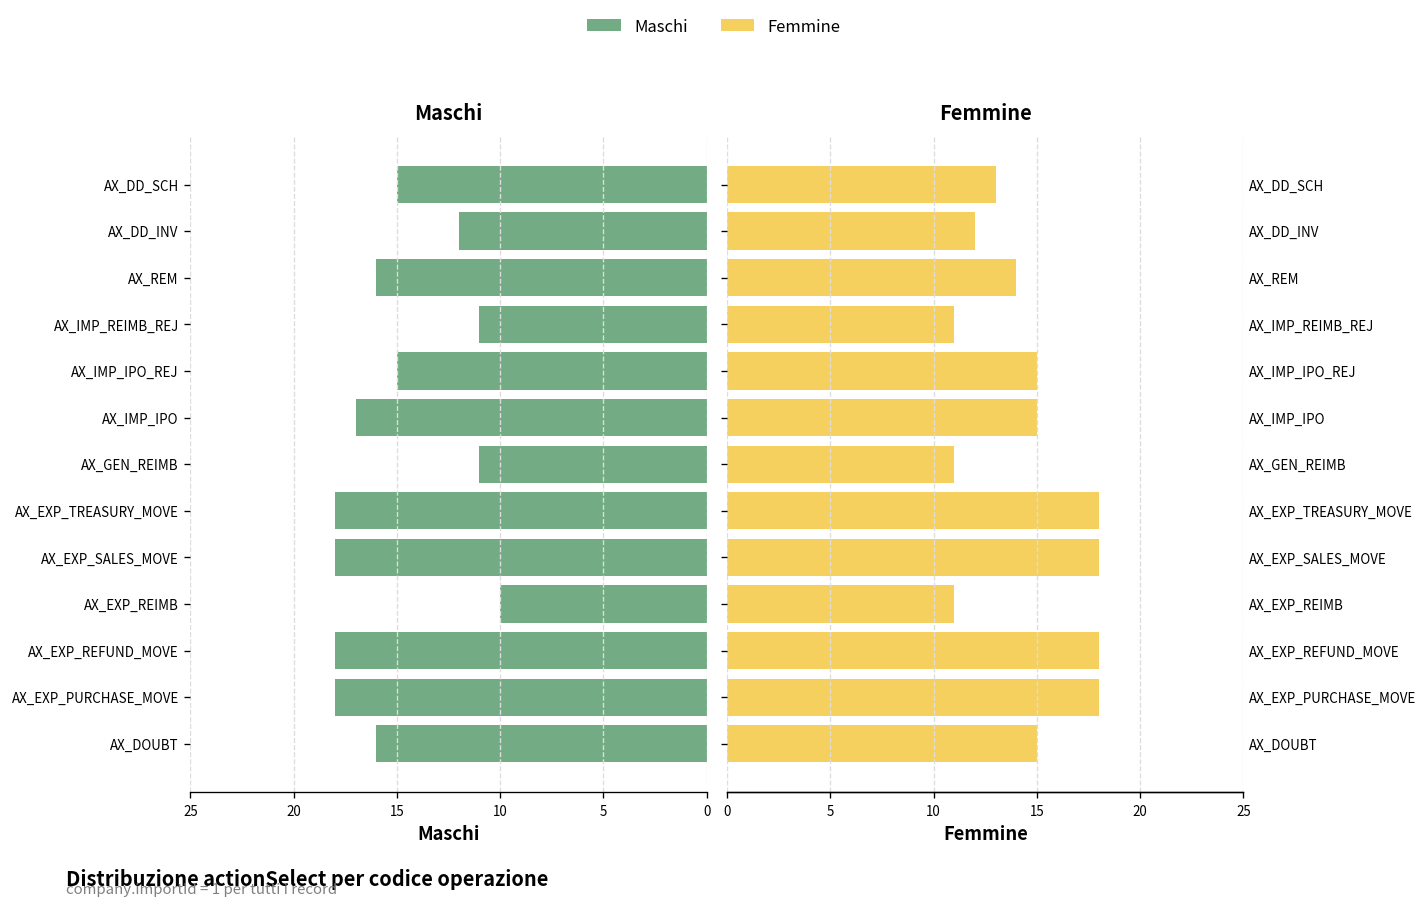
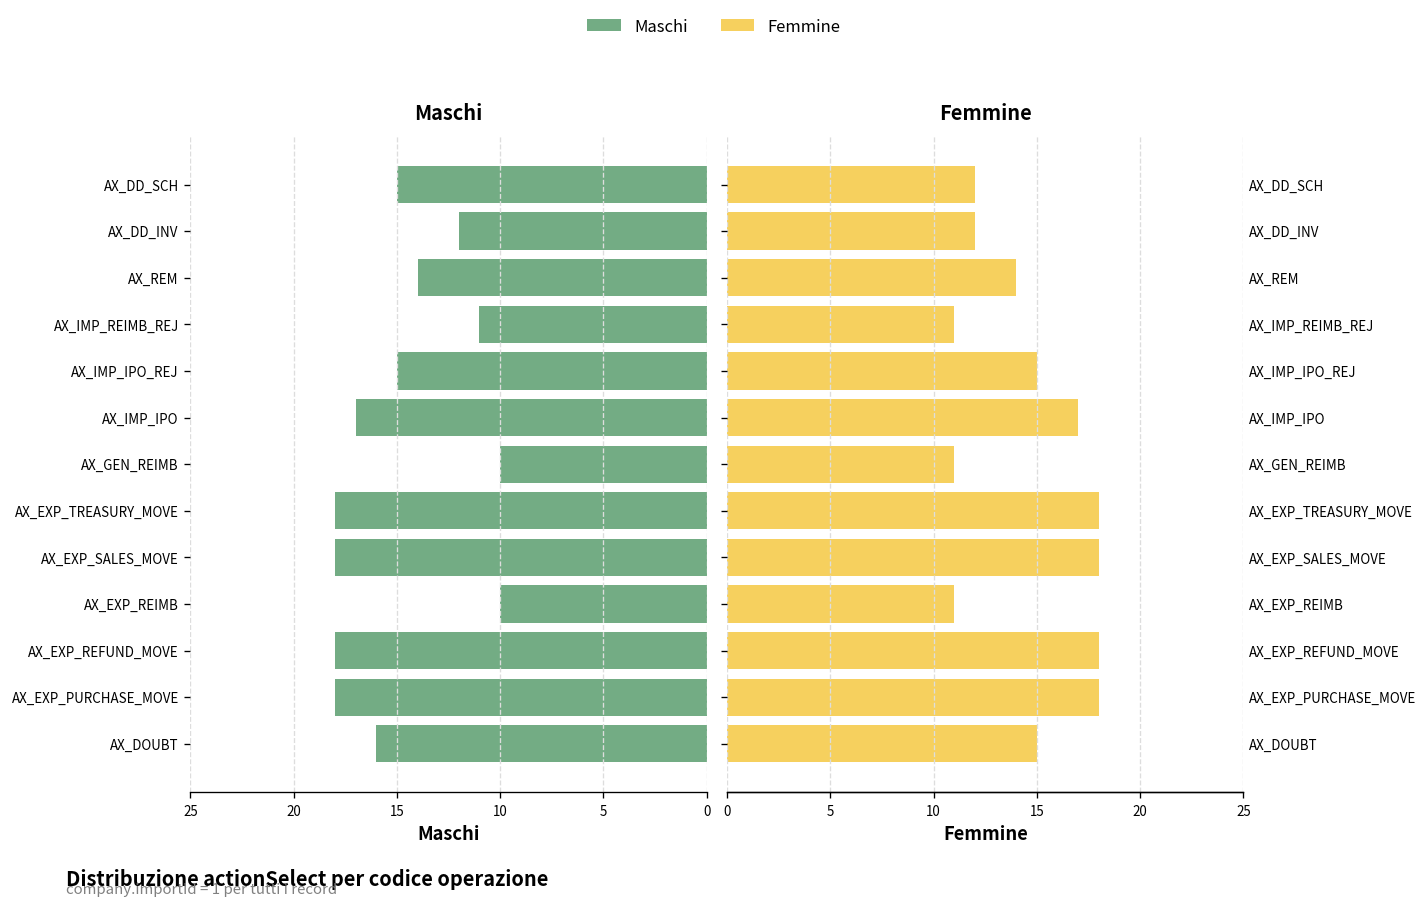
  {
    "Maschi": {
      "AX_DD_SCH": 15,
      "AX_DD_INV": 12,
-     "AX_REM": 16,
+     "AX_REM": 14,
      "AX_IMP_REIMB_REJ": 11,
      "AX_IMP_IPO_REJ": 15,
      "AX_IMP_IPO": 17,
-     "AX_GEN_REIMB": 11,
+     "AX_GEN_REIMB": 10,
      "AX_EXP_TREASURY_MOVE": 18,
      "AX_EXP_SALES_MOVE": 18,
      "AX_EXP_REIMB": 10,
      "AX_EXP_REFUND_MOVE": 18,
      "AX_EXP_PURCHASE_MOVE": 18,
      "AX_DOUBT": 16
    },
    "Femmine": {
-     "AX_DD_SCH": 13,
+     "AX_DD_SCH": 12,
      "AX_DD_INV": 12,
      "AX_REM": 14,
      "AX_IMP_REIMB_REJ": 11,
      "AX_IMP_IPO_REJ": 15,
-     "AX_IMP_IPO": 15,
+     "AX_IMP_IPO": 17,
      "AX_GEN_REIMB": 11,
      "AX_EXP_TREASURY_MOVE": 18,
      "AX_EXP_SALES_MOVE": 18,
      "AX_EXP_REIMB": 11,
      "AX_EXP_REFUND_MOVE": 18,
      "AX_EXP_PURCHASE_MOVE": 18,
      "AX_DOUBT": 15
    }
  }
